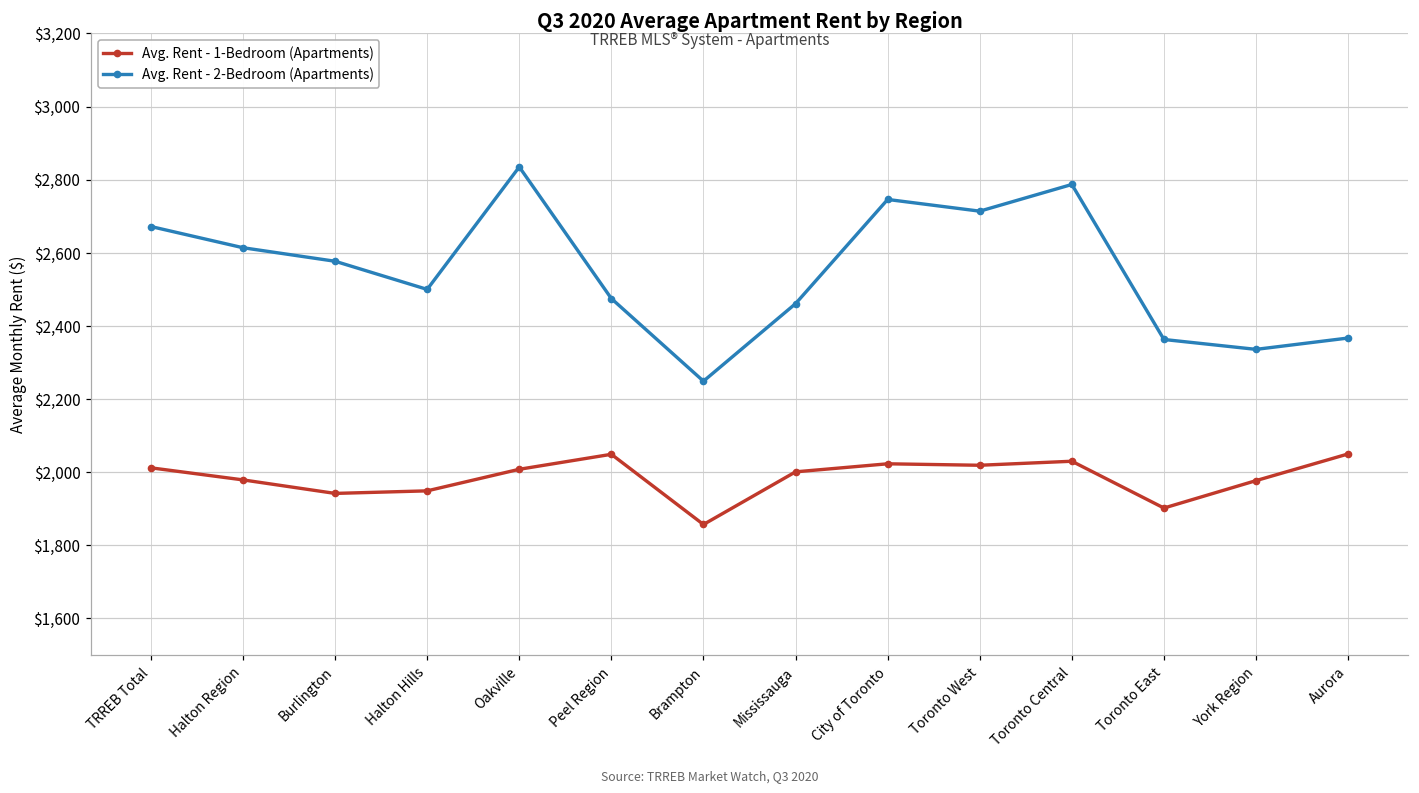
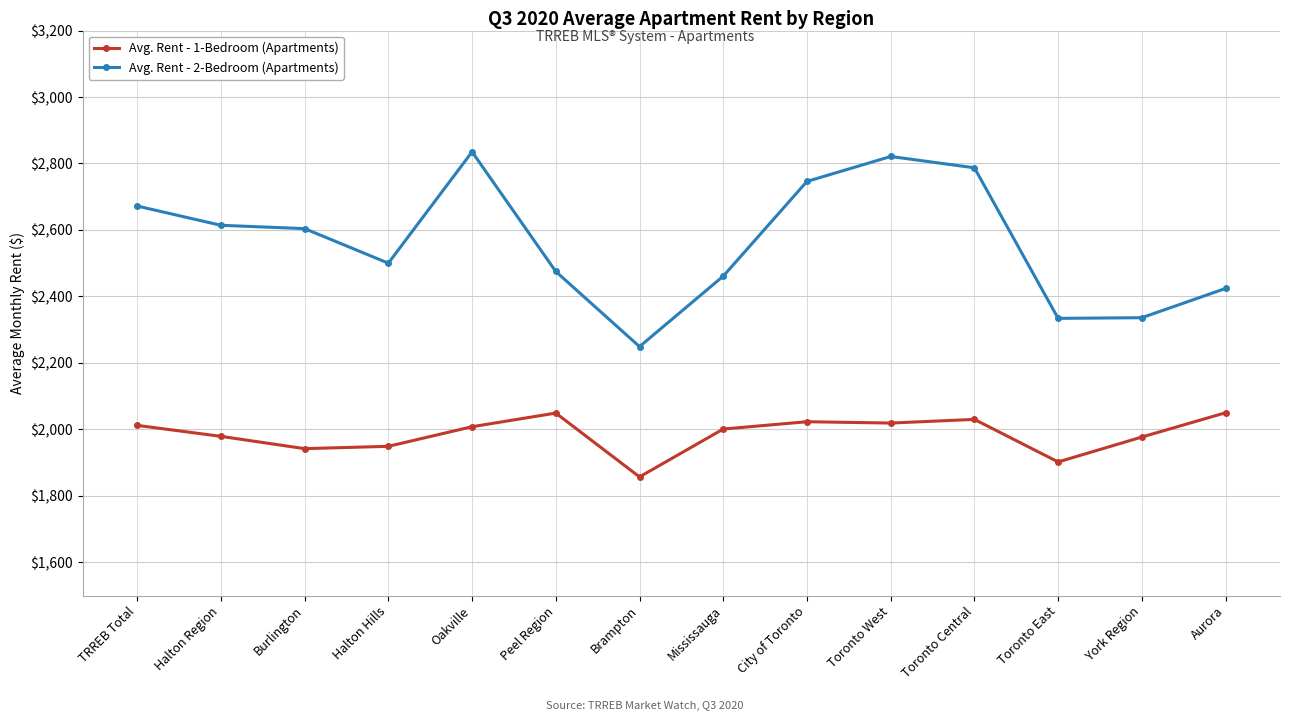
  {
    "Avg. Rent - 1-Bedroom (Apartments)": {
      "TRREB Total": "$2,010",
      "Halton Region": "$1,980",
      "Burlington": "$1,940",
      "Halton Hills": "$1,950",
      "Oakville": "$2,010",
      "Peel Region": "$2,050",
      "Brampton": "$1,860",
      "Mississauga": "$2,000",
      "City of Toronto": "$2,020",
      "Toronto West": "$2,020",
      "Toronto Central": "$2,030",
      "Toronto East": "$1,900",
      "York Region": "$1,980",
      "Aurora": "$2,050"
    },
    "Avg. Rent - 2-Bedroom (Apartments)": {
      "TRREB Total": "$2,670",
      "Halton Region": "$2,610",
-     "Burlington": "$2,580",
+     "Burlington": "$2,600",
      "Halton Hills": "$2,500",
      "Oakville": "$2,840",
      "Peel Region": "$2,480",
      "Brampton": "$2,250",
      "Mississauga": "$2,460",
      "City of Toronto": "$2,750",
-     "Toronto West": "$2,710",
+     "Toronto West": "$2,820",
      "Toronto Central": "$2,790",
-     "Toronto East": "$2,360",
+     "Toronto East": "$2,330",
      "York Region": "$2,340",
-     "Aurora": "$2,370"
+     "Aurora": "$2,420"
    }
  }
